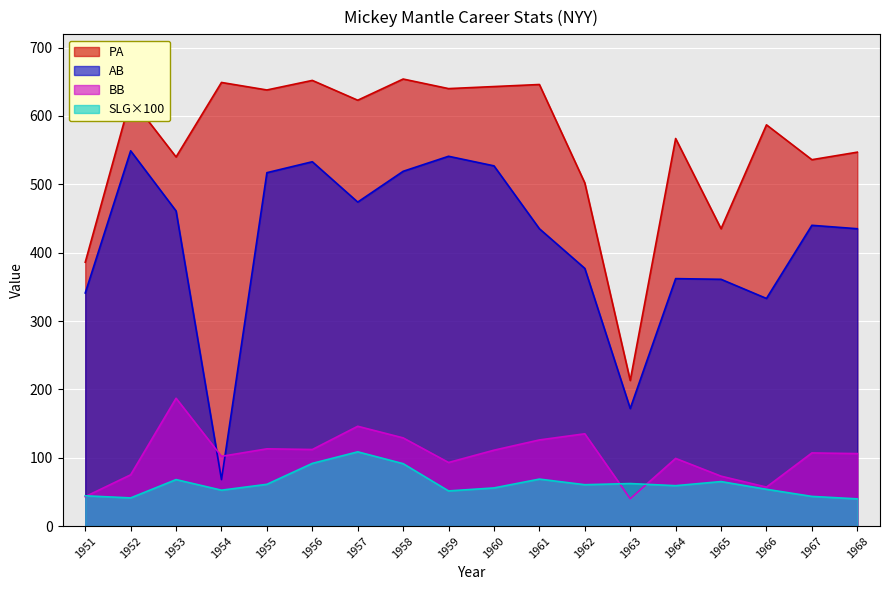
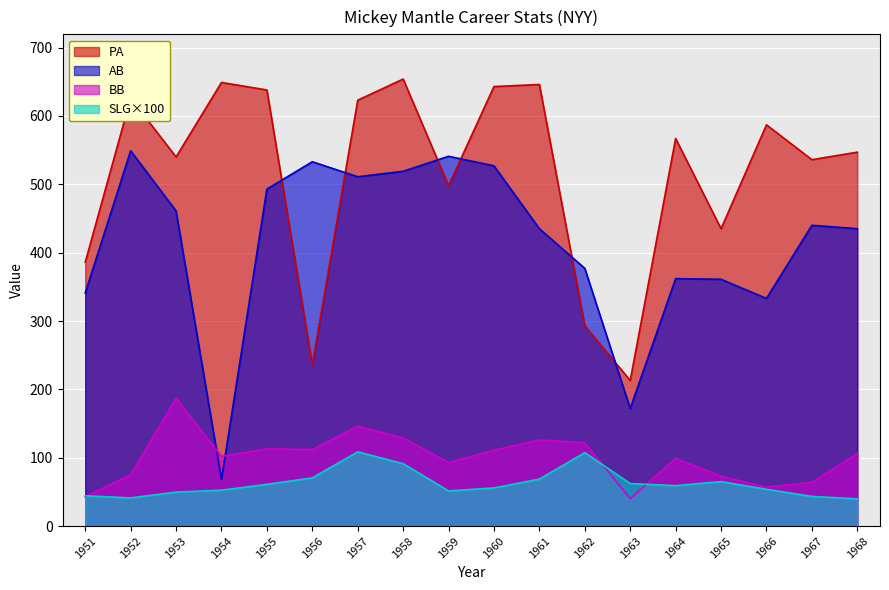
  {
    "PA": {
      "1951": 390,
      "1953": 540,
      "1954": 650,
      "1955": 640,
-     "1956": 650,
+     "1956": 240,
      "1957": 620,
      "1958": 650,
-     "1959": 640,
+     "1959": 500,
      "1960": 640,
      "1961": 650,
-     "1962": 500,
+     "1962": 290,
      "1963": 210,
      "1964": 570,
      "1965": 440,
      "1966": 590,
      "1967": 540,
      "1968": 550
    },
    "AB": {
      "1951": 340,
      "1952": 550,
      "1953": 460,
      "1954": 70,
-     "1955": 520,
+     "1955": 490,
      "1956": 530,
-     "1957": 470,
+     "1957": 510,
      "1958": 520,
      "1959": 540,
      "1960": 530,
      "1961": 440,
      "1962": 380,
      "1963": 170,
      "1964": 360,
      "1965": 360,
      "1966": 330,
      "1967": 440,
      "1968": 440
    },
    "BB": {
      "1952": 80,
      "1953": 190,
      "1954": 100,
      "1955": 110,
      "1956": 110,
      "1957": 150,
      "1958": 130,
      "1959": 90,
      "1960": 110,
      "1961": 130,
-     "1962": 140,
+     "1962": 120,
      "1963": 40,
      "1964": 100,
      "1965": 70,
-     "1967": 110,
+     "1967": 60,
      "1968": 110
    },
    "SLG×100": {
      "1952": 40,
-     "1953": 70,
+     "1953": 50,
      "1954": 50,
      "1955": 60,
-     "1956": 90,
+     "1956": 70,
      "1957": 110,
      "1958": 90,
      "1959": 50,
      "1960": 60,
      "1961": 70,
-     "1962": 60,
+     "1962": 110,
      "1963": 60,
      "1964": 60,
      "1965": 70,
      "1967": 40,
      "1968": 40
    }
  }
